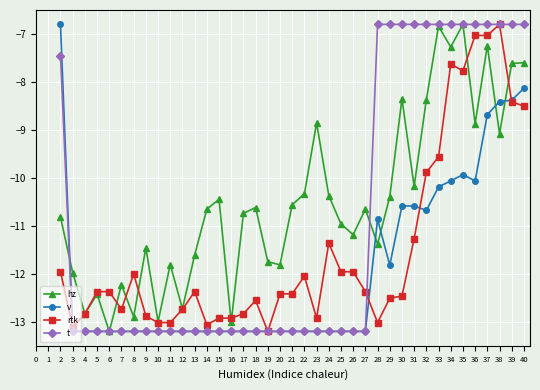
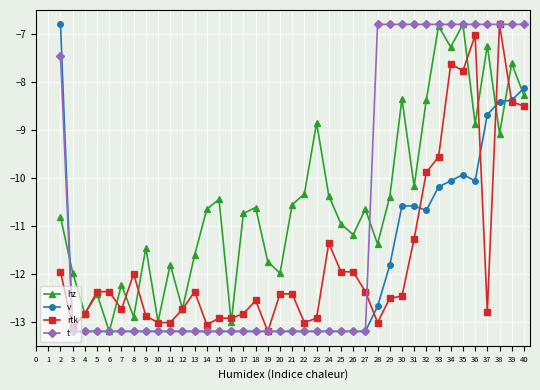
  {
    "hz": {
      "2": -10.8,
      "3": -12.0,
      "7": -12.2,
      "8": -12.9,
      "9": -11.5,
      "11": -11.8,
      "13": -11.6,
      "14": -10.7,
      "15": -10.4,
      "16": -13.0,
      "17": -10.7,
      "18": -10.6,
      "19": -11.7,
-     "20": -11.8,
+     "20": -12.0,
      "21": -10.6,
      "22": -10.3,
      "23": -8.9,
      "24": -10.4,
      "25": -11.0,
      "26": -11.2,
      "27": -10.7,
      "28": -11.4,
      "29": -10.4,
      "30": -8.4,
      "31": -10.2,
      "32": -8.4,
      "34": -7.3,
      "36": -8.9,
      "37": -7.2,
      "38": -9.1,
      "39": -7.6,
-     "40": -7.6
+     "40": -8.3
    },
    "v": {
      "2": -6.8,
-     "28": -10.9,
+     "28": -12.7,
      "29": -11.8,
      "30": -10.6,
      "31": -10.6,
      "32": -10.7,
      "33": -10.2,
      "34": -10.1,
      "35": -9.9,
      "36": -10.1,
      "37": -8.7,
      "38": -8.4,
      "40": -8.1
    },
    "rtk": {
      "2": -12.0,
      "6": -12.4,
      "7": -12.7,
      "8": -12.0,
      "9": -12.9,
      "11": -13.0,
      "13": -12.4,
      "14": -13.1,
      "15": -12.9,
      "16": -12.9,
      "17": -12.8,
      "18": -12.6,
      "20": -12.4,
      "21": -12.4,
-     "22": -12.0,
+     "22": -13.0,
      "23": -12.9,
      "24": -11.4,
      "25": -12.0,
      "26": -12.0,
      "27": -12.4,
      "28": -13.0,
      "29": -12.5,
      "30": -12.5,
      "31": -11.3,
      "32": -9.9,
      "33": -9.6,
      "34": -7.6,
      "35": -7.8,
      "36": -7.0,
-     "37": -7.0,
+     "37": -12.8,
      "40": -8.5
    },
    "t": {
      "2": -7.5,
      "28": -6.8,
      "29": -6.8,
      "30": -6.8,
      "31": -6.8,
      "32": -6.8,
      "34": -6.8,
      "36": -6.8,
      "37": -6.8,
      "39": -6.8,
      "40": -6.8
    }
  }
